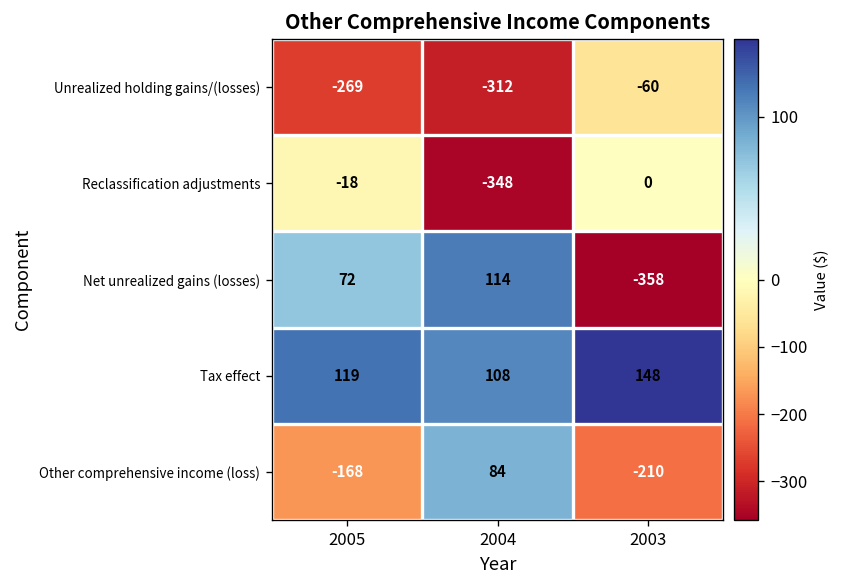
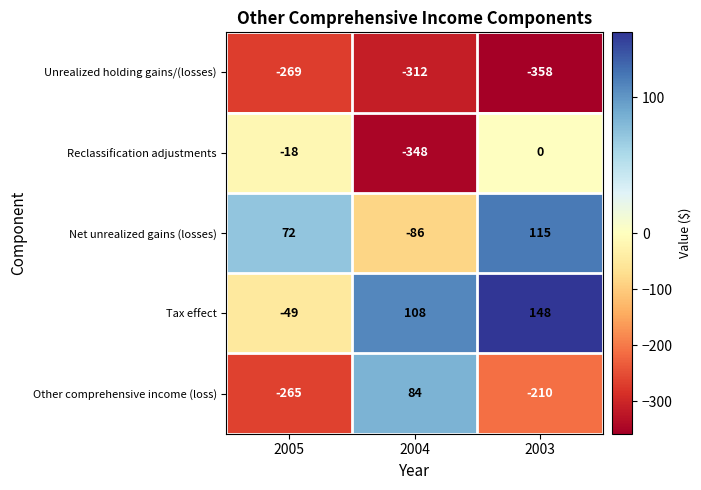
  {
    "Unrealized holding gains/(losses)": {
      "2005": -269,
      "2004": -312,
-     "2003": -60
+     "2003": -358
    },
    "Reclassification adjustments": {
      "2005": -18,
      "2004": -348,
      "2003": 0
    },
    "Net unrealized gains (losses)": {
      "2005": 72,
-     "2004": 114,
-     "2003": -358
+     "2004": -86,
+     "2003": 115
    },
    "Tax effect": {
-     "2005": 119,
+     "2005": -49,
      "2004": 108,
      "2003": 148
    },
    "Other comprehensive income (loss)": {
-     "2005": -168,
+     "2005": -265,
      "2004": 84,
      "2003": -210
    }
  }
